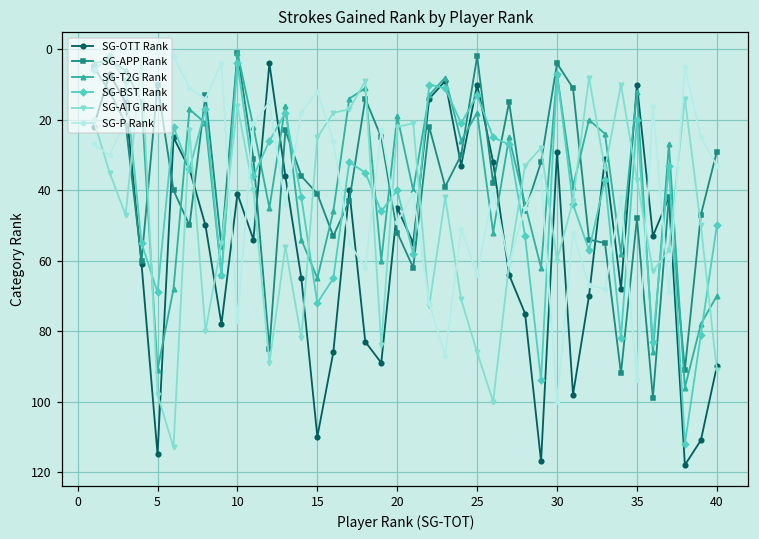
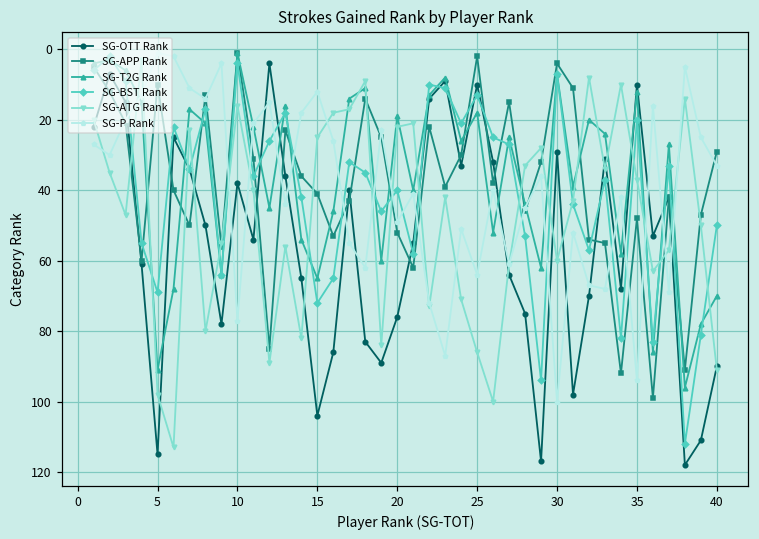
  {
    "SG-OTT Rank": {
      "5": 115,
-     "10": 41,
-     "15": 110,
-     "20": 45,
+     "10": 38,
+     "15": 104,
+     "20": 76,
      "25": 10,
      "30": 29,
      "35": 10,
      "40": 90
    }
  }
